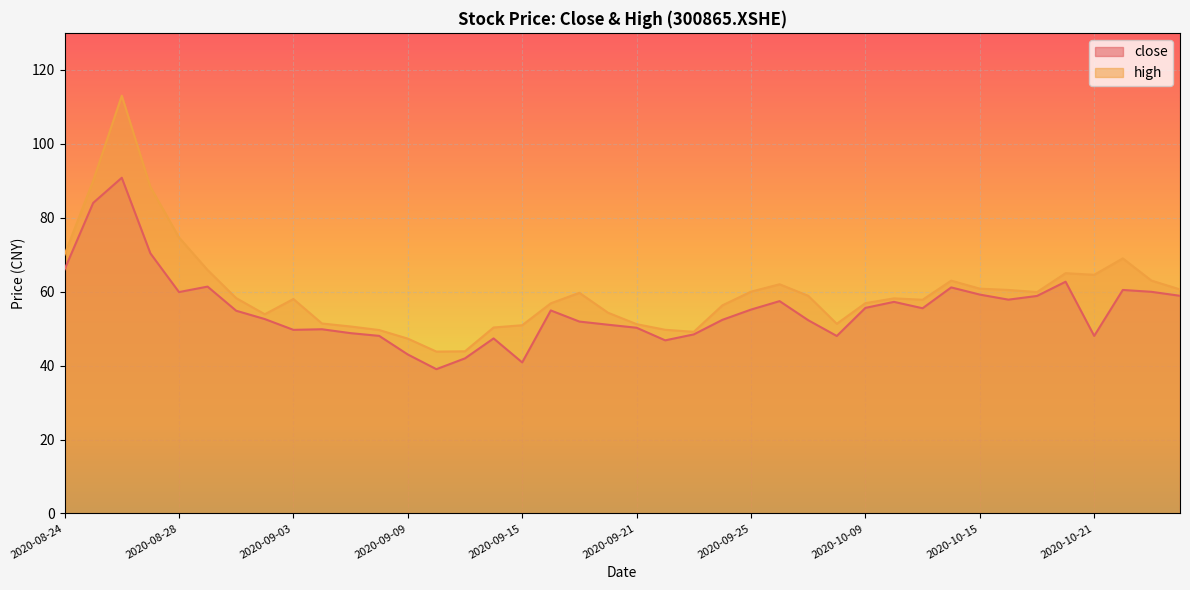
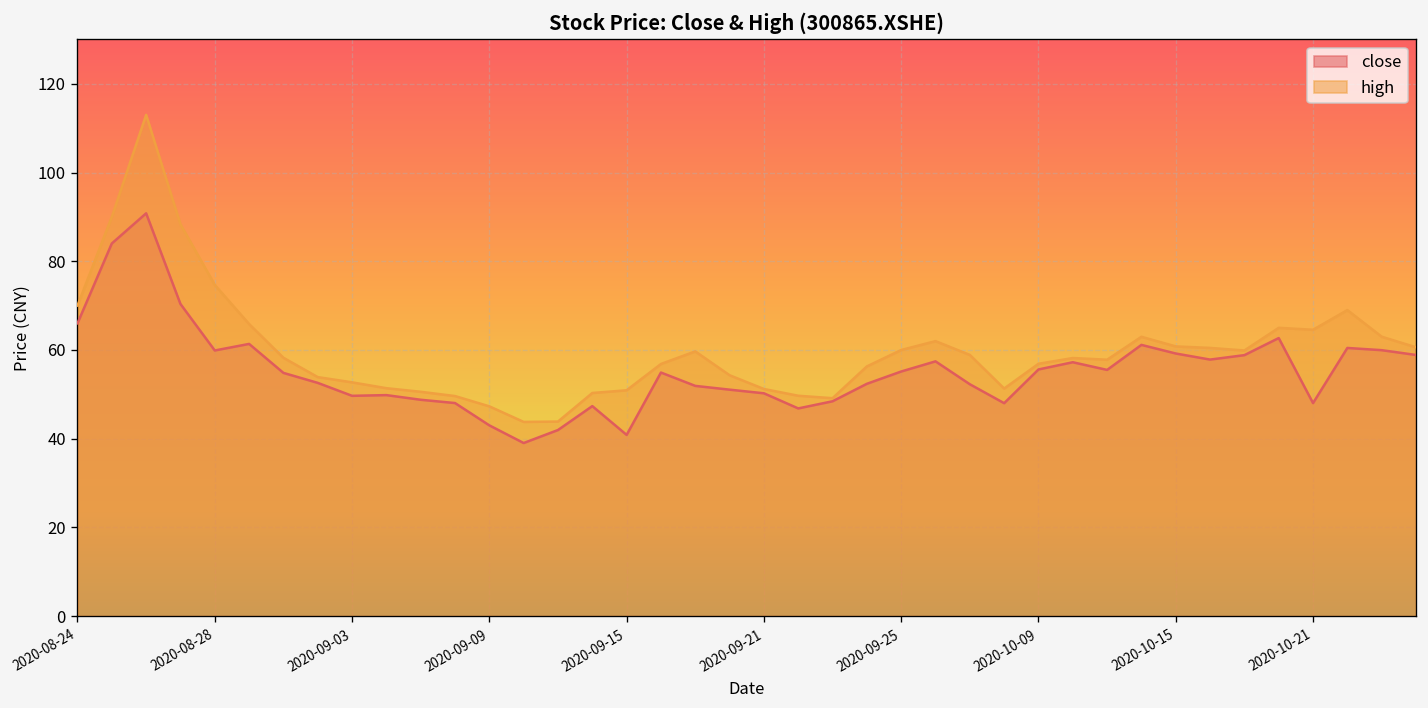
  {
    "close": {
      "2020-08-24": 66,
      "2020-08-28": 60,
      "2020-09-03": 50,
      "2020-09-09": 43,
      "2020-09-15": 41,
      "2020-09-21": 50,
      "2020-09-25": 55,
      "2020-10-09": 56,
      "2020-10-15": 59,
      "2020-10-21": 48
    },
    "high": {
      "2020-08-24": 70,
      "2020-08-28": 75,
-     "2020-09-03": 58,
+     "2020-09-03": 53,
      "2020-09-09": 47,
      "2020-09-15": 51,
      "2020-09-21": 51,
      "2020-09-25": 60,
      "2020-10-09": 57,
      "2020-10-15": 61,
      "2020-10-21": 65
    }
  }
